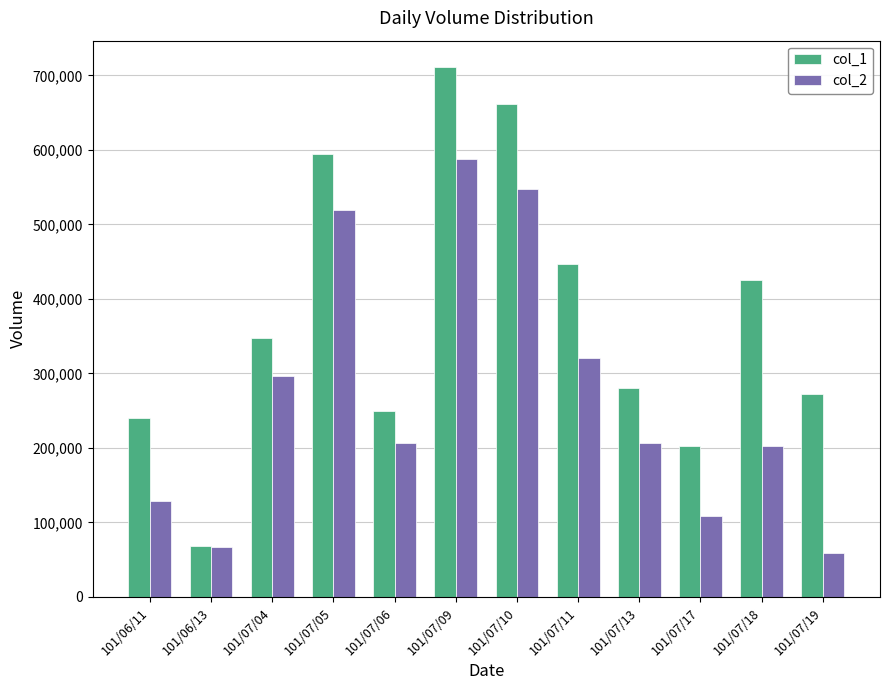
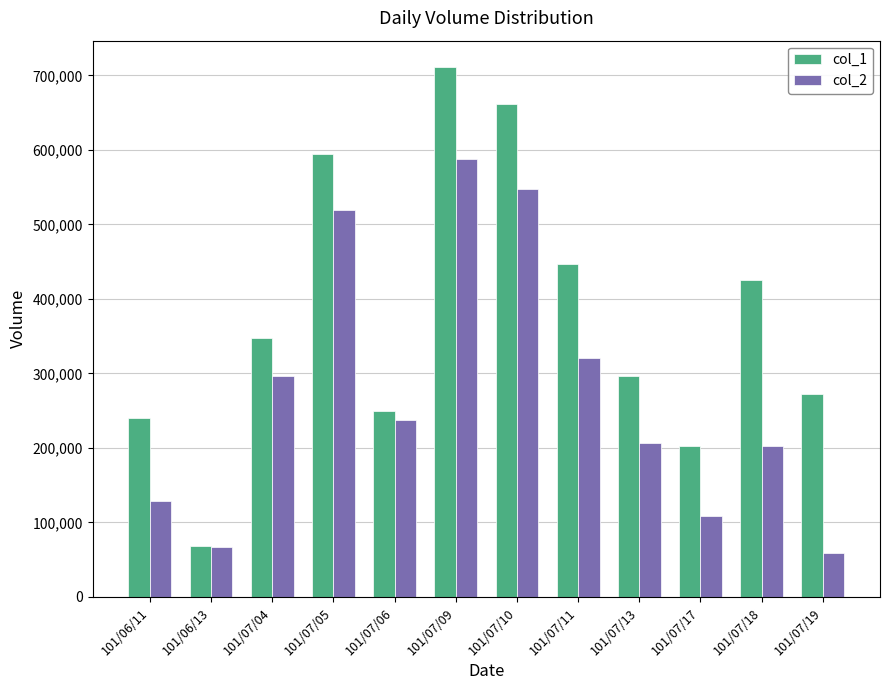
  {
    "col_1": {
      "101/06/11": "240,000",
      "101/06/13": "70,000",
      "101/07/04": "350,000",
      "101/07/05": "590,000",
      "101/07/06": "250,000",
      "101/07/09": "710,000",
      "101/07/10": "660,000",
      "101/07/11": "450,000",
-     "101/07/13": "280,000",
+     "101/07/13": "300,000",
      "101/07/17": "200,000",
      "101/07/18": "430,000",
      "101/07/19": "270,000"
    },
    "col_2": {
      "101/06/11": "130,000",
      "101/06/13": "70,000",
      "101/07/04": "300,000",
      "101/07/05": "520,000",
-     "101/07/06": "210,000",
+     "101/07/06": "240,000",
      "101/07/09": "590,000",
      "101/07/10": "550,000",
      "101/07/11": "320,000",
      "101/07/13": "210,000",
      "101/07/17": "110,000",
      "101/07/18": "200,000",
      "101/07/19": "60,000"
    }
  }
